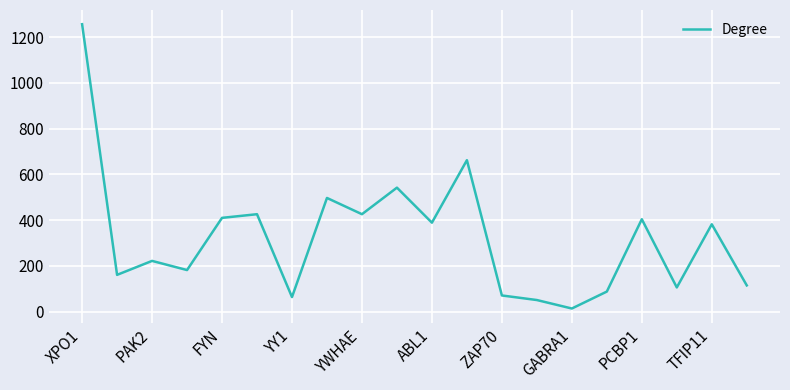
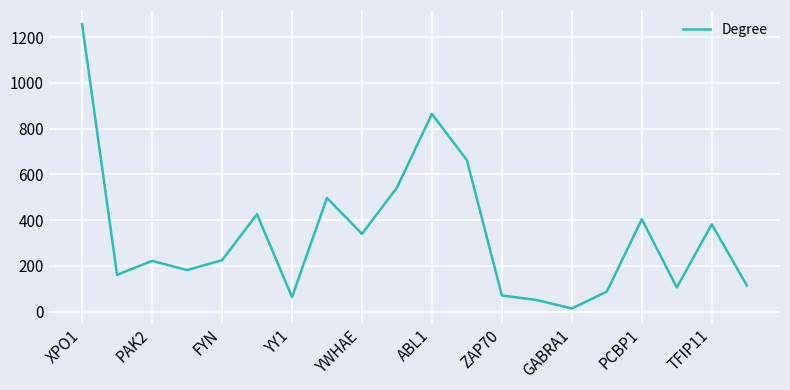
  {
    "XPO1": 1260,
    "PAK2": 220,
-   "FYN": 410,
+   "FYN": 230,
    "YY1": 60,
-   "YWHAE": 430,
-   "ABL1": 390,
+   "YWHAE": 340,
+   "ABL1": 860,
    "ZAP70": 70,
    "GABRA1": 10,
    "PCBP1": 400,
    "TFIP11": 380
  }
